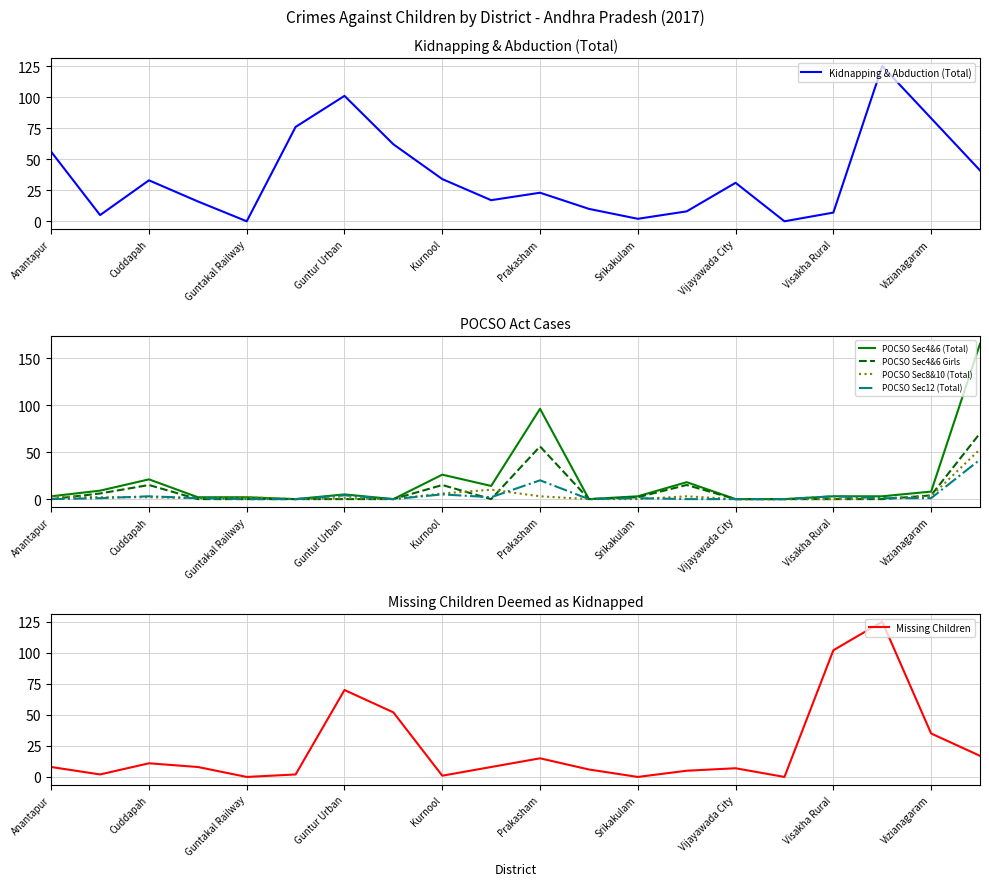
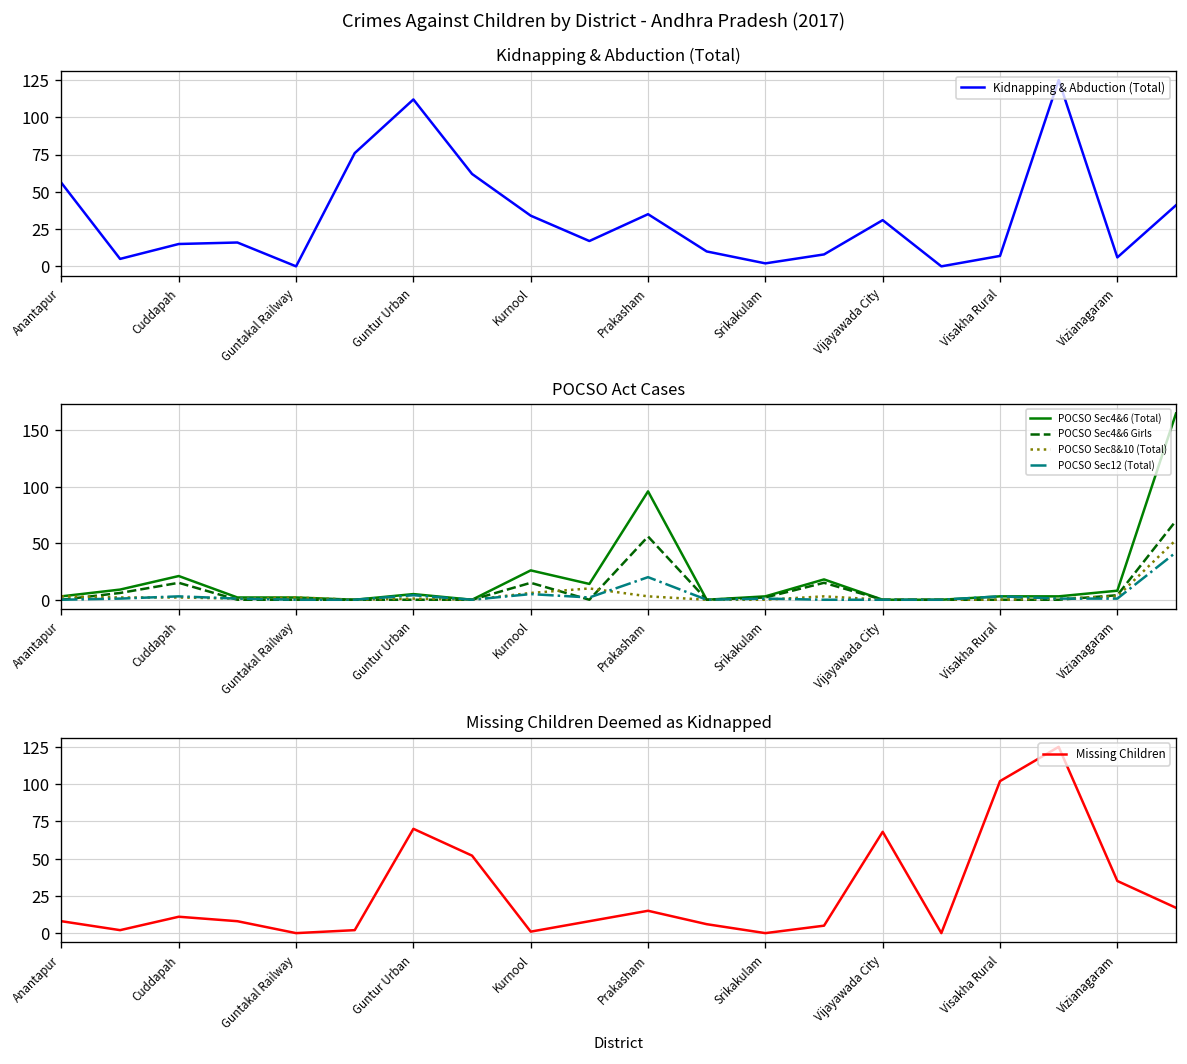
  {
    "Kidnapping & Abduction (Total)": {
      "Anantapur": 56,
-     "Cuddapah": 33,
+     "Cuddapah": 15,
      "Guntakal Railway": 0,
-     "Guntur Urban": 101,
+     "Guntur Urban": 112,
      "Kurnool": 34,
-     "Prakasham": 23,
+     "Prakasham": 35,
      "Srikakulam": 2,
      "Vijayawada City": 31,
      "Visakha Rural": 7,
-     "Vizianagaram": 83
+     "Vizianagaram": 6
    },
    "POCSO Act Cases": {
      "POCSO Sec8&10 (Total)": {
        "Prakasham": 0
      },
      "POCSO Sec12 (Total)": {
        "Prakasham": 20
      }
    },
    "Missing Children Deemed as Kidnapped": {
      "Anantapur": 8,
      "Cuddapah": 11,
      "Guntakal Railway": 0,
      "Guntur Urban": 70,
      "Kurnool": 1,
      "Prakasham": 15,
      "Srikakulam": 0,
-     "Vijayawada City": 7,
+     "Vijayawada City": 68,
      "Visakha Rural": 102,
      "Vizianagaram": 35
    }
  }
